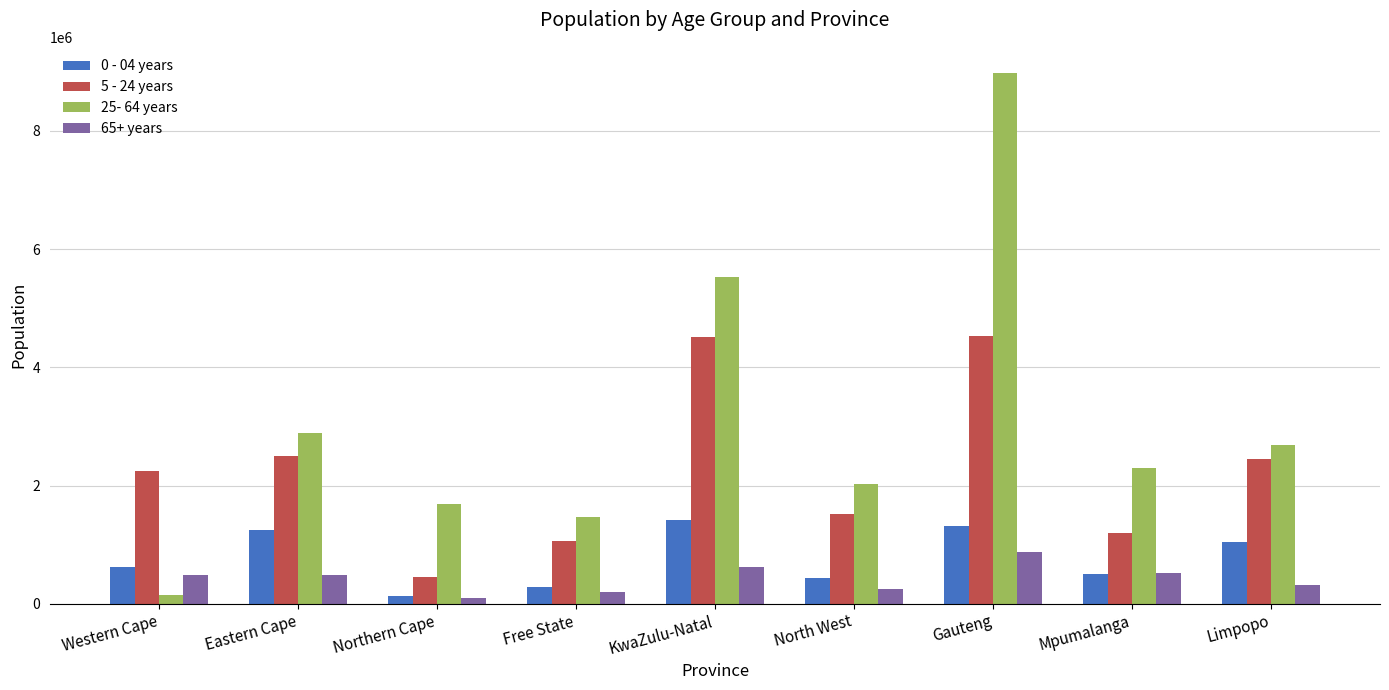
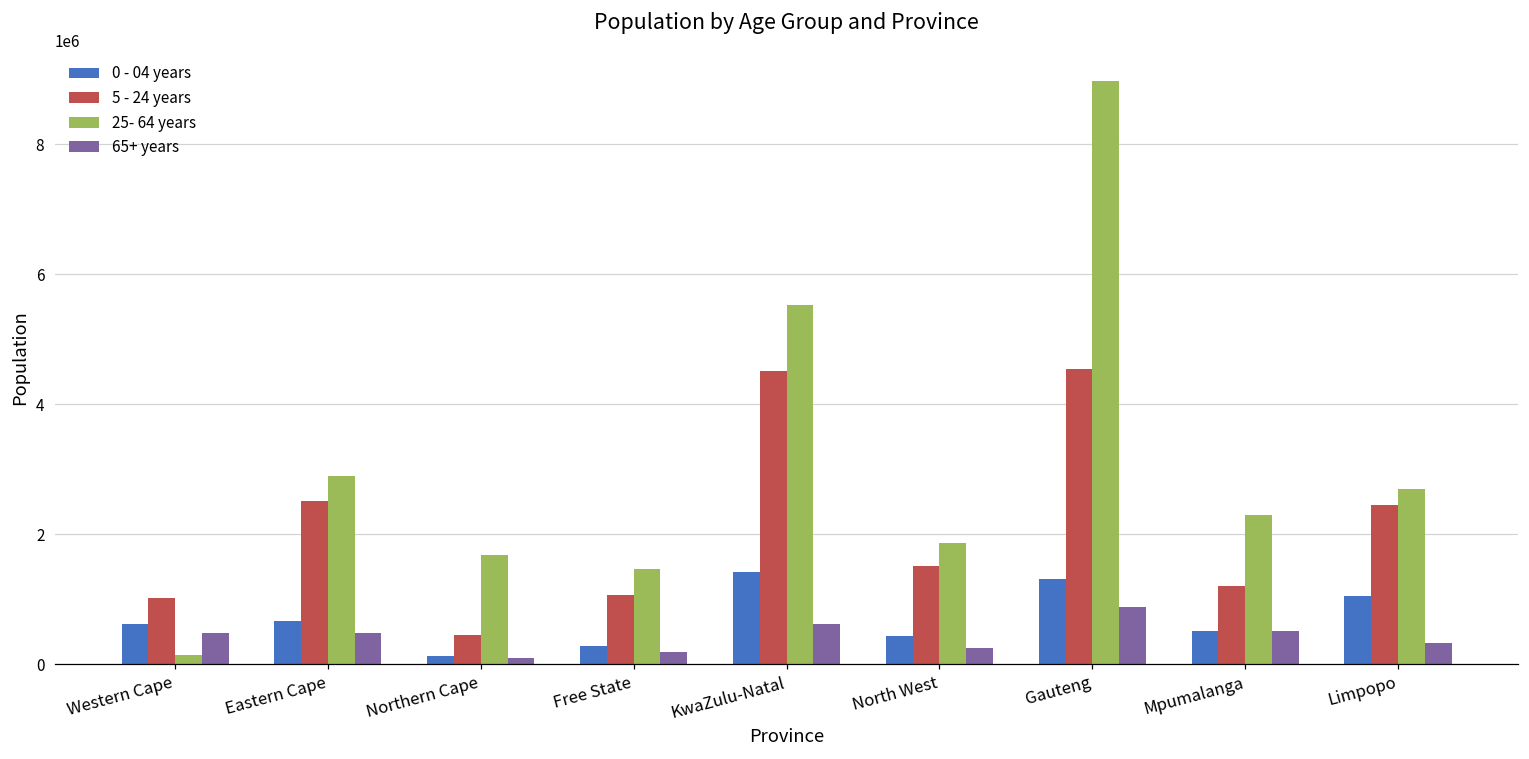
  {
    "0 - 04 years": {
      "Western Cape": 600000,
-     "Eastern Cape": 1200000,
+     "Eastern Cape": 700000,
      "Northern Cape": 100000,
      "Free State": 300000,
      "KwaZulu-Natal": 1400000,
      "North West": 400000,
      "Gauteng": 1300000,
      "Mpumalanga": 500000,
      "Limpopo": 1000000
    },
    "5 - 24 years": {
-     "Western Cape": 2200000,
+     "Western Cape": 1000000,
      "Eastern Cape": 2500000,
      "Northern Cape": 500000,
      "Free State": 1100000,
      "KwaZulu-Natal": 4500000,
      "North West": 1500000,
      "Gauteng": 4500000,
      "Mpumalanga": 1200000,
      "Limpopo": 2400000
    },
    "25- 64 years": {
      "Western Cape": 100000,
      "Eastern Cape": 2900000,
      "Northern Cape": 1700000,
      "Free State": 1500000,
      "KwaZulu-Natal": 5500000,
-     "North West": 2000000,
+     "North West": 1900000,
      "Gauteng": 9000000,
      "Mpumalanga": 2300000,
      "Limpopo": 2700000
    },
    "65+ years": {
      "Western Cape": 500000,
      "Eastern Cape": 500000,
      "Northern Cape": 100000,
      "Free State": 200000,
      "KwaZulu-Natal": 600000,
      "North West": 200000,
      "Gauteng": 900000,
      "Mpumalanga": 500000,
      "Limpopo": 300000
    }
  }
